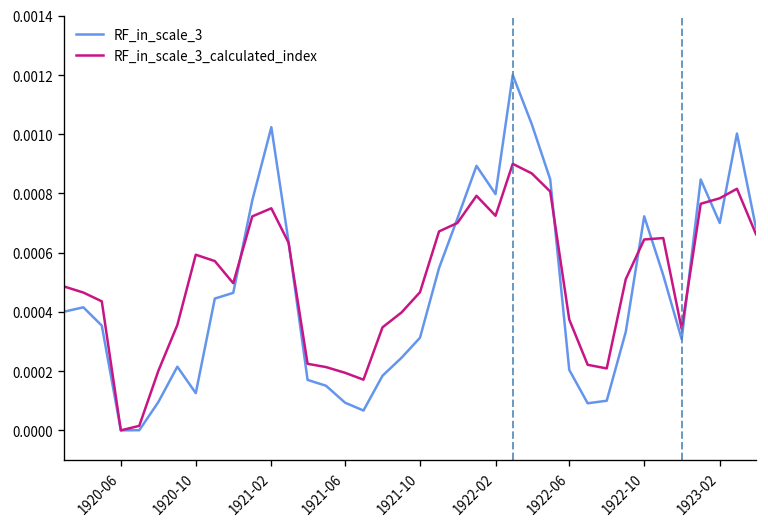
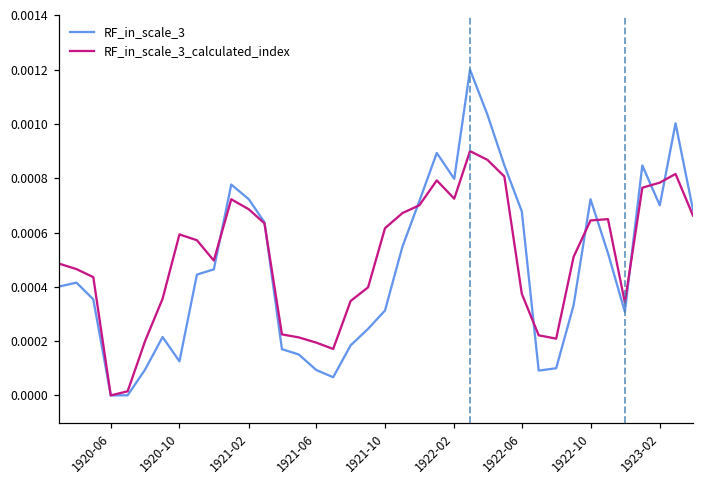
  {
    "RF_in_scale_3": {
      "1920-10": 0.00013,
-     "1921-02": 0.00102,
+     "1921-02": 0.00072,
      "1921-06": 0.00009,
      "1921-10": 0.00031,
      "1922-02": 0.00080,
-     "1922-06": 0.00020,
+     "1922-06": 0.00068,
      "1922-10": 0.00072,
      "1923-02": 0.00070
    },
    "RF_in_scale_3_calculated_index": {
      "1920-10": 0.00059,
-     "1921-02": 0.00075,
+     "1921-02": 0.00069,
      "1921-06": 0.00019,
-     "1921-10": 0.00047,
+     "1921-10": 0.00062,
      "1922-02": 0.00072,
      "1922-06": 0.00037,
      "1922-10": 0.00064,
      "1923-02": 0.00078
    }
  }
